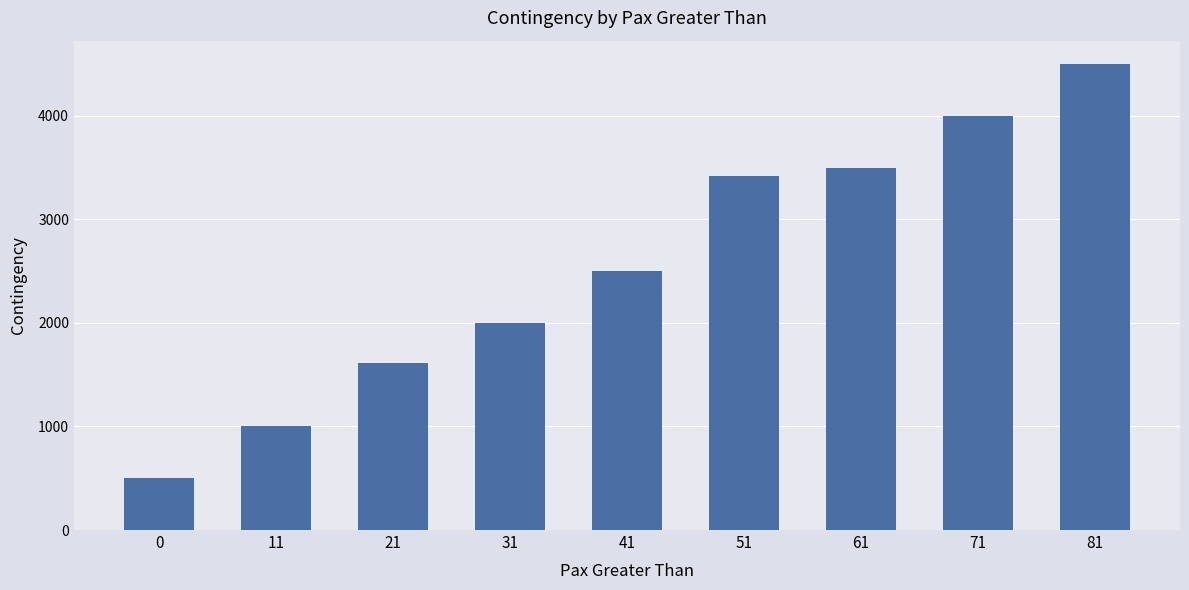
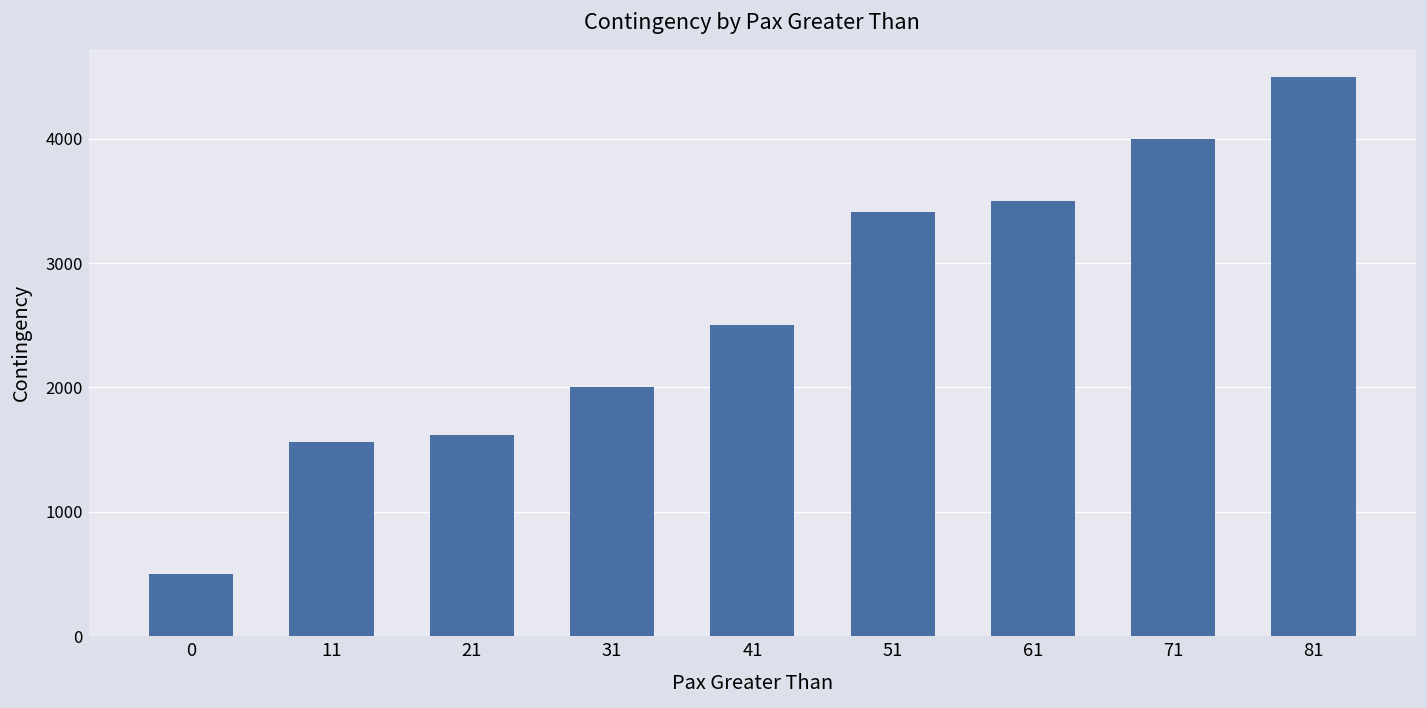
  {
    "0": 500,
-   "11": 1000,
+   "11": 1560,
    "21": 1610,
    "31": 2000,
    "41": 2500,
    "51": 3410,
    "61": 3500,
    "71": 4000,
    "81": 4500
  }
